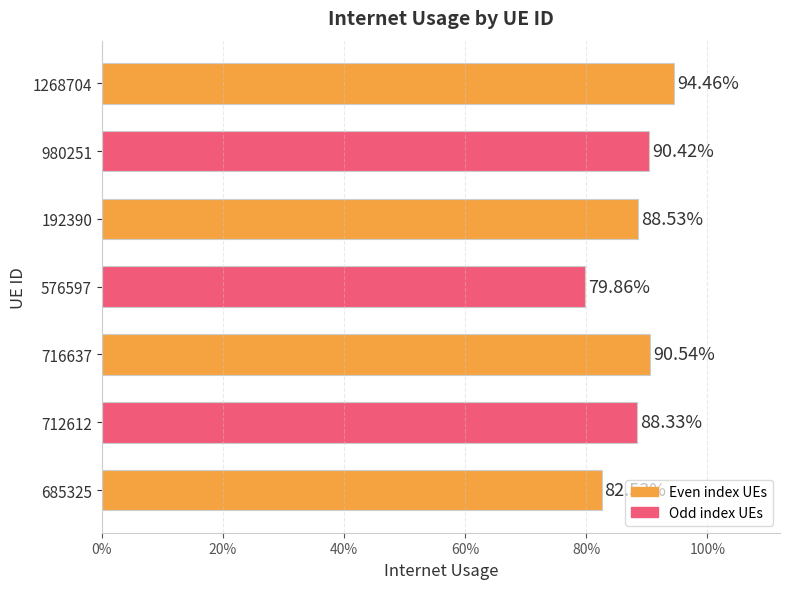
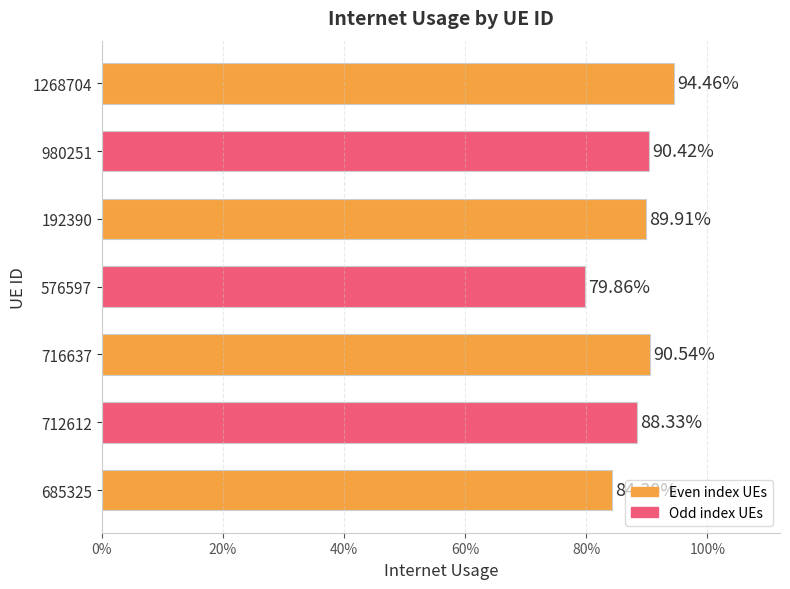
  {
    "1268704": "94.46%",
    "980251": "90.42%",
-   "192390": "88.53%",
+   "192390": "89.91%",
    "576597": "79.86%",
    "716637": "90.54%",
    "712612": "88.33%",
-   "685325": "83%"
+   "685325": "84%"
  }
